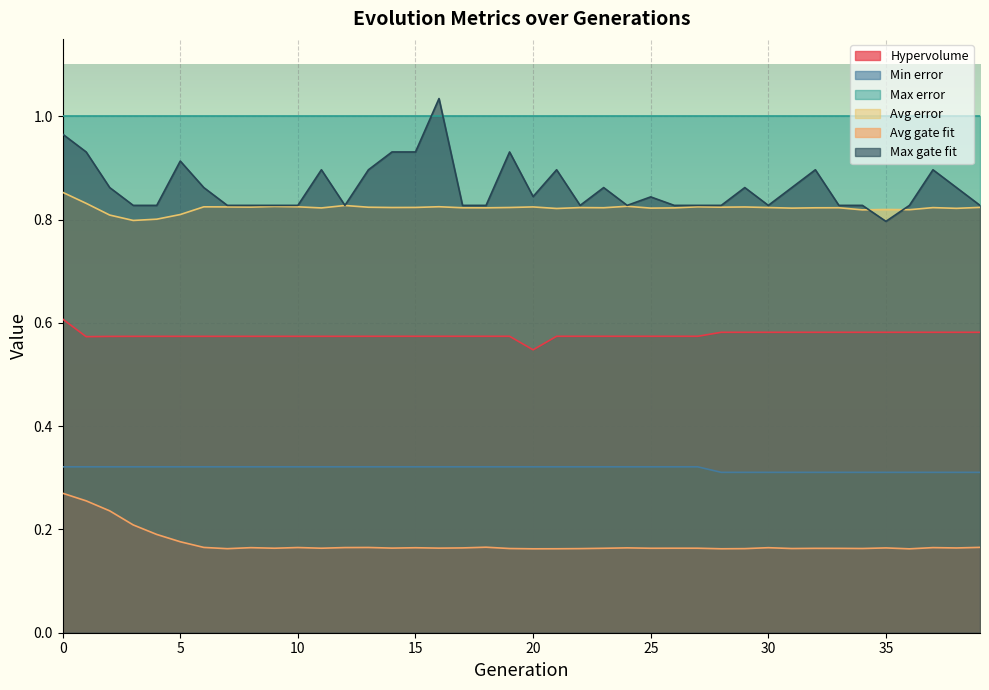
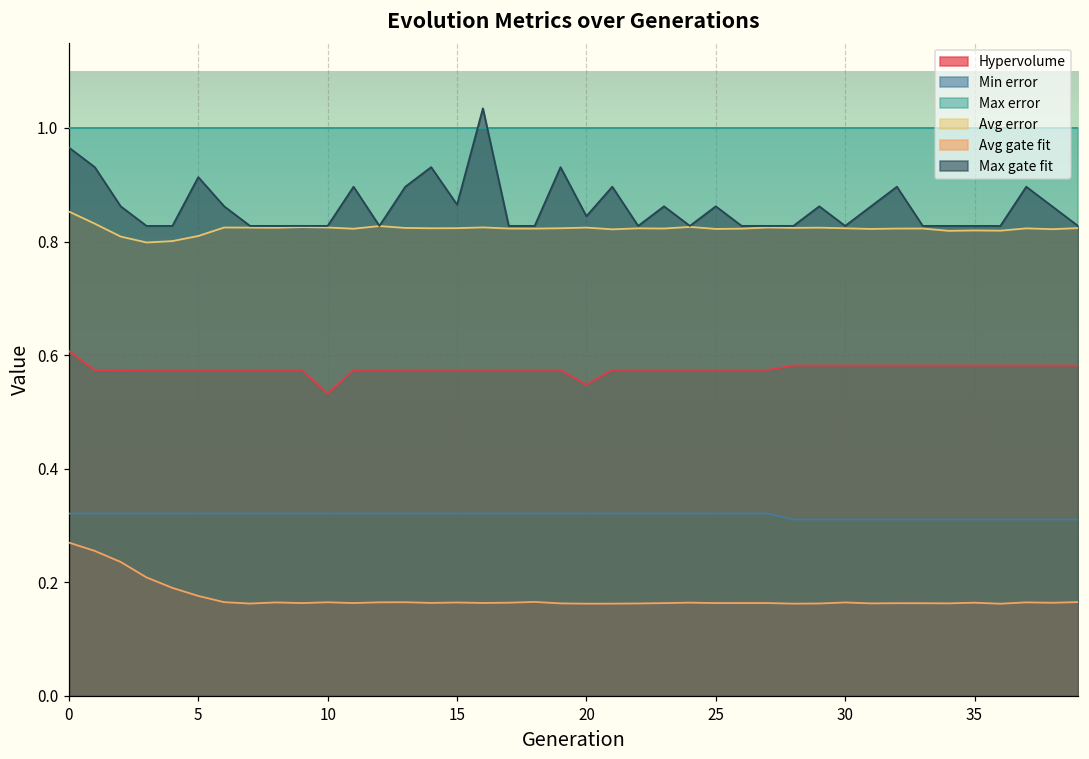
  {
    "Hypervolume": {
      "0": 0.61,
      "5": 0.57,
-     "10": 0.57,
+     "10": 0.53,
      "15": 0.57,
      "20": 0.55,
      "25": 0.57,
      "30": 0.58,
      "35": 0.58
    },
    "Max gate fit": {
      "0": 0.97,
      "5": 0.91,
-     "15": 0.93,
+     "15": 0.87,
      "20": 0.84,
-     "25": 0.84,
-     "35": 0.80
+     "25": 0.86,
+     "35": 0.83
    }
  }
